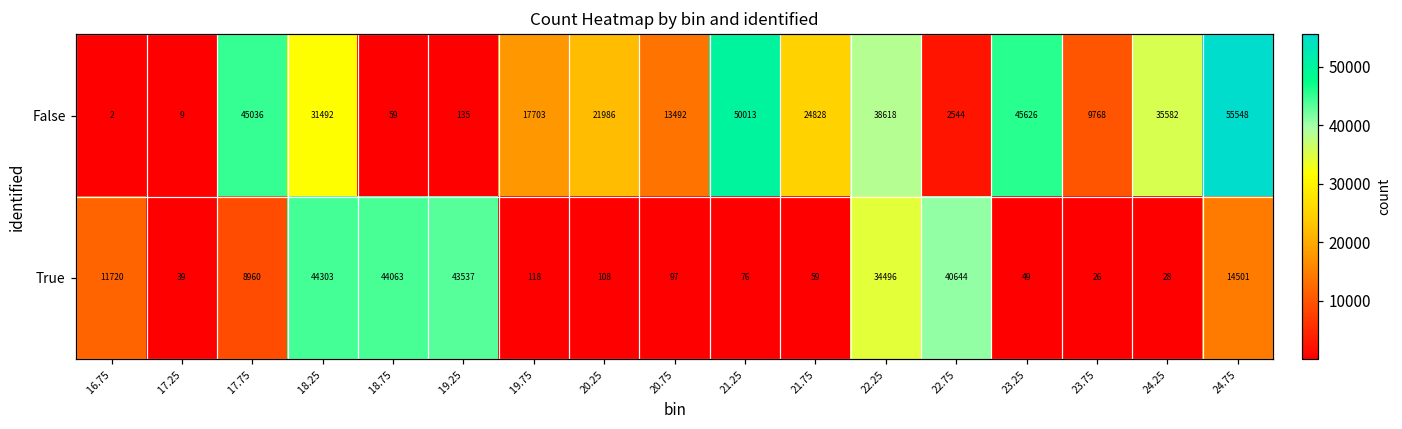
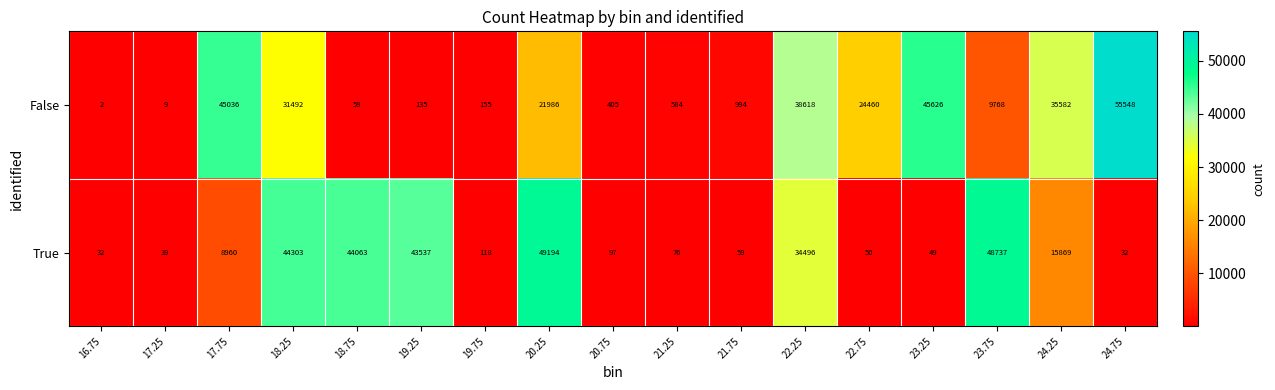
  {
    "False": {
      "16.75": 2,
      "17.25": 9,
      "17.75": 45036,
      "18.25": 31492,
      "18.75": 59,
      "19.25": 135,
-     "19.75": 17703,
+     "19.75": 155,
      "20.25": 21986,
-     "20.75": 13492,
-     "21.25": 50013,
-     "21.75": 24828,
+     "20.75": 405,
+     "21.25": 584,
+     "21.75": 994,
      "22.25": 38618,
-     "22.75": 2544,
+     "22.75": 24460,
      "23.25": 45626,
      "23.75": 9768,
      "24.25": 35582,
      "24.75": 55548
    },
    "True": {
-     "16.75": 11720,
+     "16.75": 32,
      "17.25": 39,
      "17.75": 8960,
      "18.25": 44303,
      "18.75": 44063,
      "19.25": 43537,
      "19.75": 118,
-     "20.25": 108,
+     "20.25": 49194,
      "20.75": 97,
      "21.25": 76,
      "21.75": 59,
      "22.25": 34496,
-     "22.75": 40644,
+     "22.75": 50,
      "23.25": 49,
-     "23.75": 26,
-     "24.25": 28,
-     "24.75": 14501
+     "23.75": 48737,
+     "24.25": 15869,
+     "24.75": 32
    }
  }
